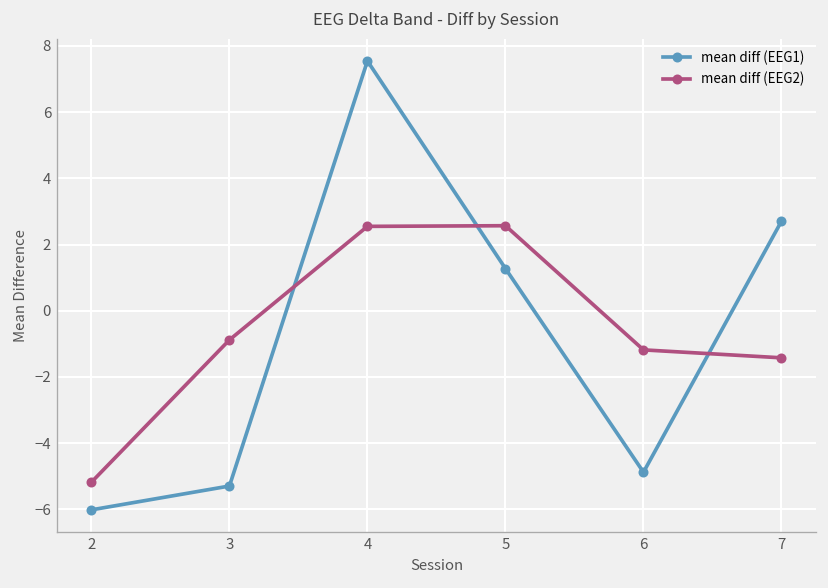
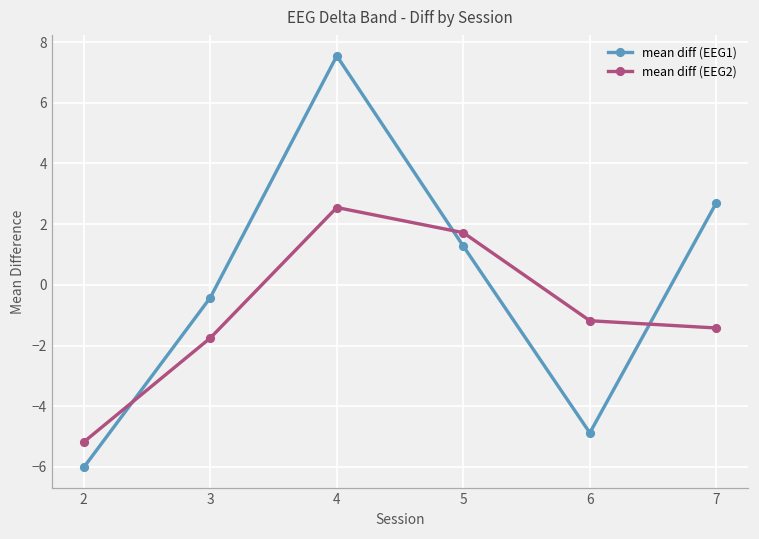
  {
    "mean diff (EEG1)": {
      "2": -6.0,
-     "3": -5.3,
+     "3": -0.4,
      "4": 7.5,
      "5": 1.3,
      "6": -4.9,
      "7": 2.7
    },
    "mean diff (EEG2)": {
      "2": -5.2,
-     "3": -0.9,
+     "3": -1.8,
      "4": 2.5,
-     "5": 2.6,
+     "5": 1.7,
      "6": -1.2,
      "7": -1.4
    }
  }
